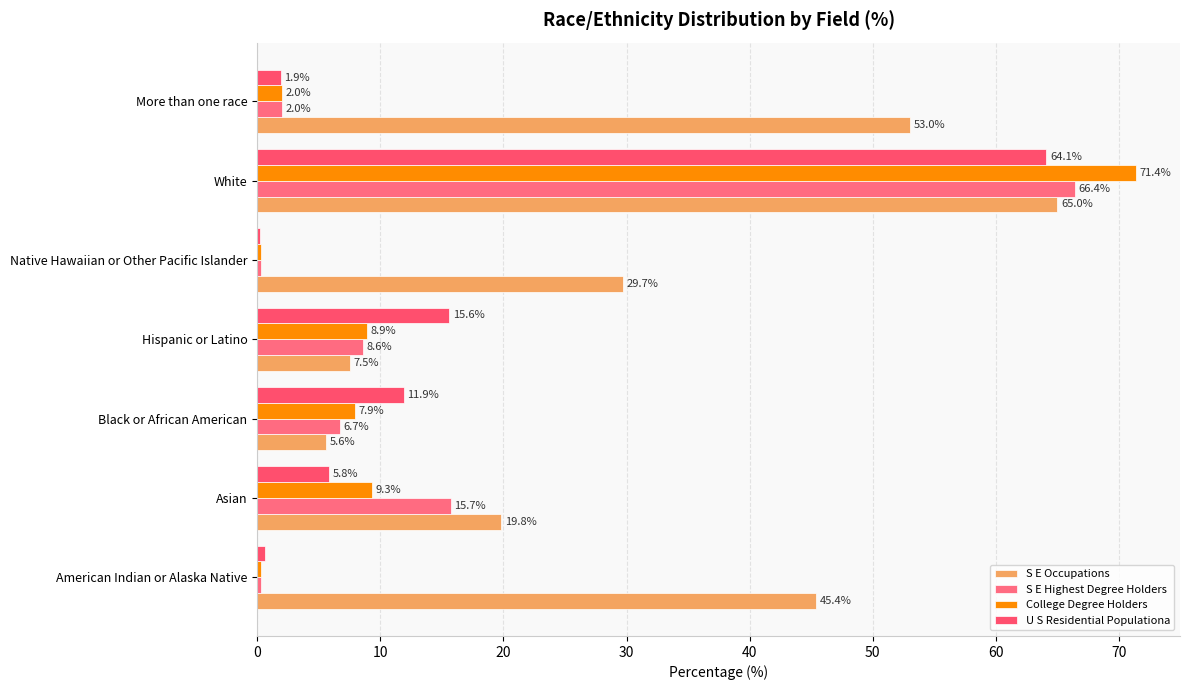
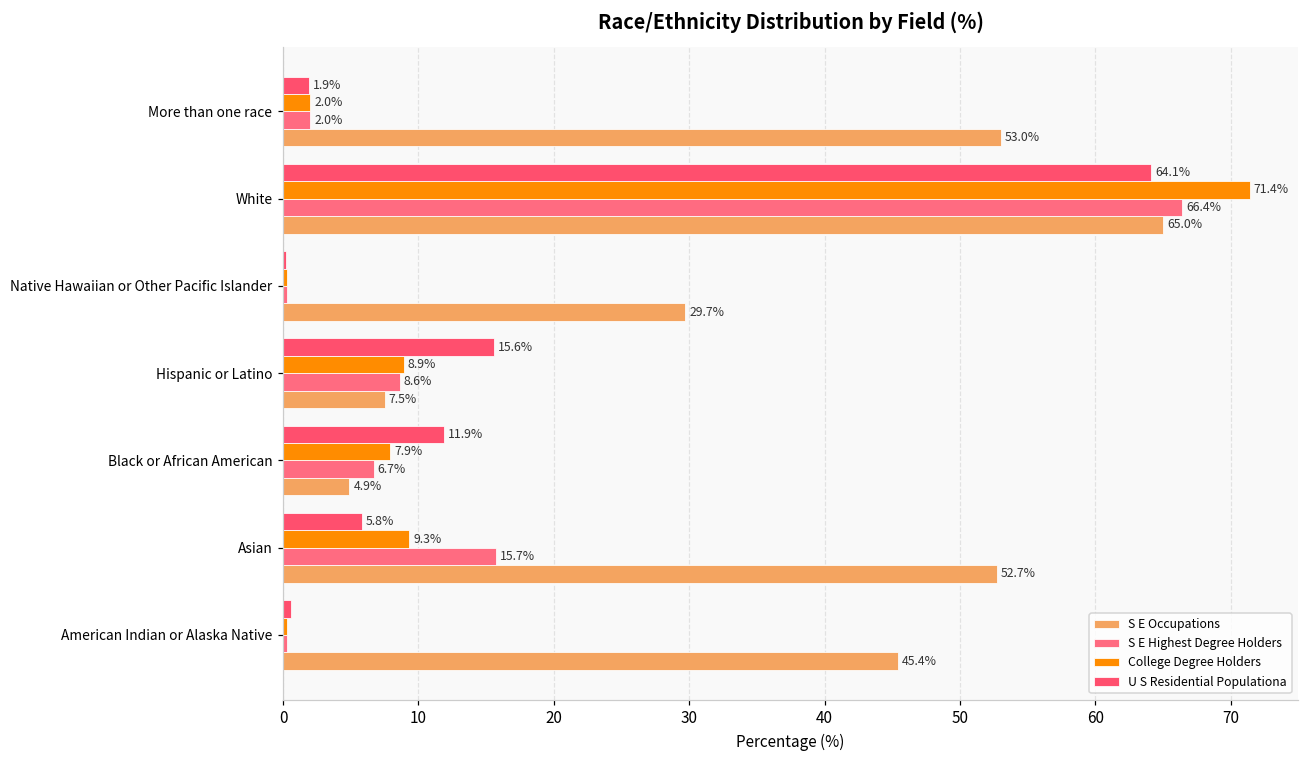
  {
    "S E Occupations": {
      "More than one race": "53.0%",
      "White": "65.0%",
      "Native Hawaiian or Other Pacific Islander": "29.7%",
      "Hispanic or Latino": "7.5%",
-     "Black or African American": "5.6%",
-     "Asian": "19.8%",
+     "Black or African American": "4.9%",
+     "Asian": "52.7%",
      "American Indian or Alaska Native": "45.4%"
    },
    "College Degree Holders": {
      "More than one race": "2.0%",
      "White": "71.4%",
      "Hispanic or Latino": "8.9%",
      "Black or African American": "7.9%",
      "Asian": "9.3%"
    }
  }
